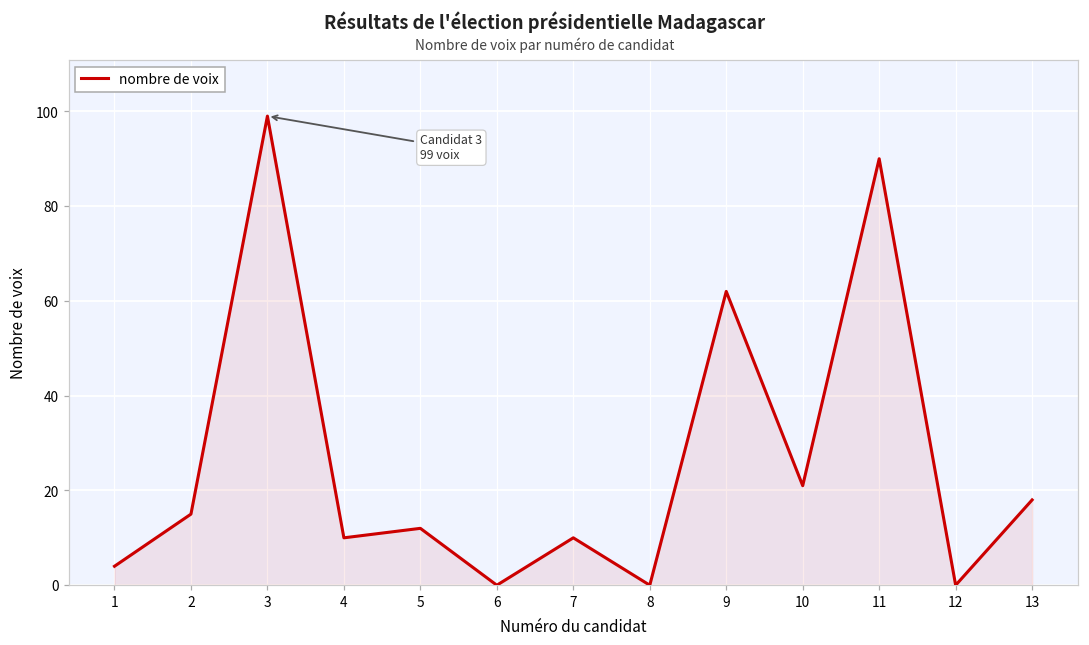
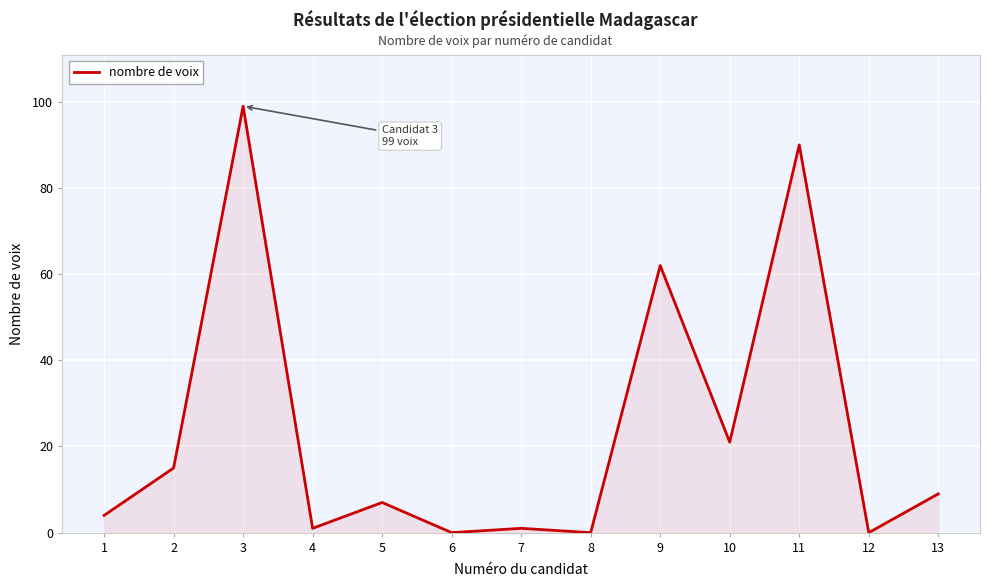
  {
    "1": 4,
    "2": 15,
-   "4": 10,
-   "5": 12,
+   "4": 1,
+   "5": 7,
    "6": 0,
-   "7": 10,
+   "7": 1,
    "8": 0,
    "9": 62,
    "10": 21,
    "11": 90,
    "12": 0,
-   "13": 18
+   "13": 9
  }
